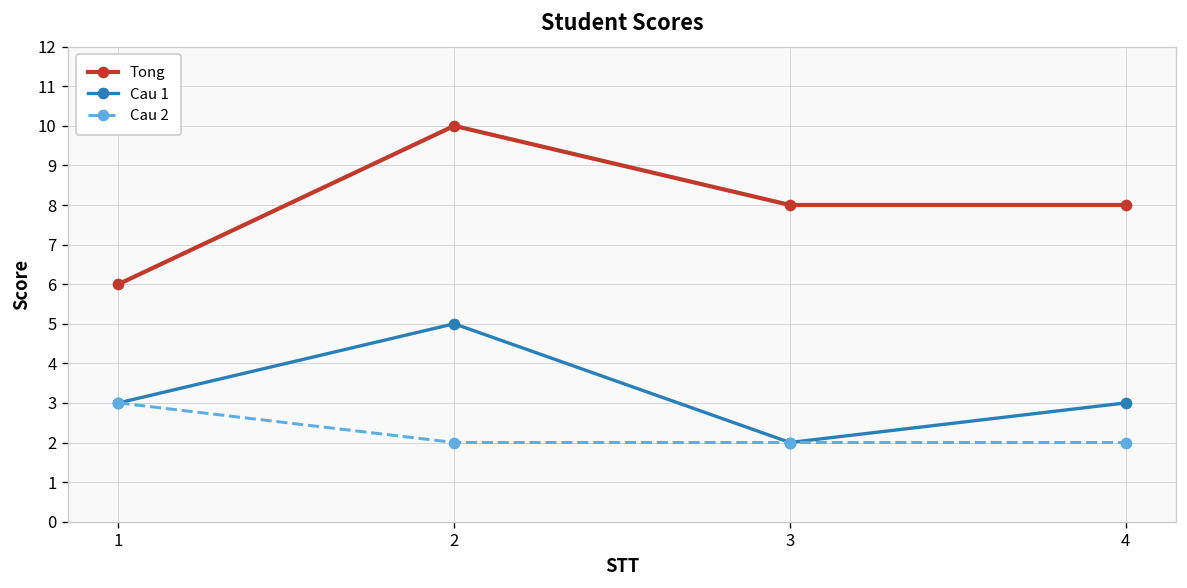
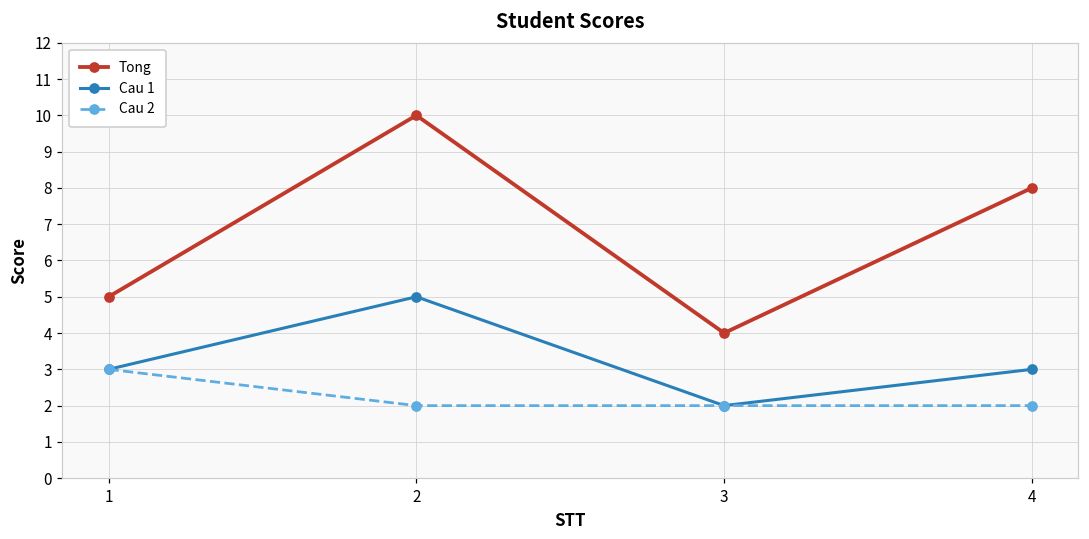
  {
    "Tong": {
-     "1": 6,
+     "1": 5,
      "2": 10,
-     "3": 8,
+     "3": 4,
      "4": 8
    },
    "Cau 1": {
      "2": 5,
      "4": 3
    },
    "Cau 2": {
      "2": 2,
      "4": 2
    }
  }
